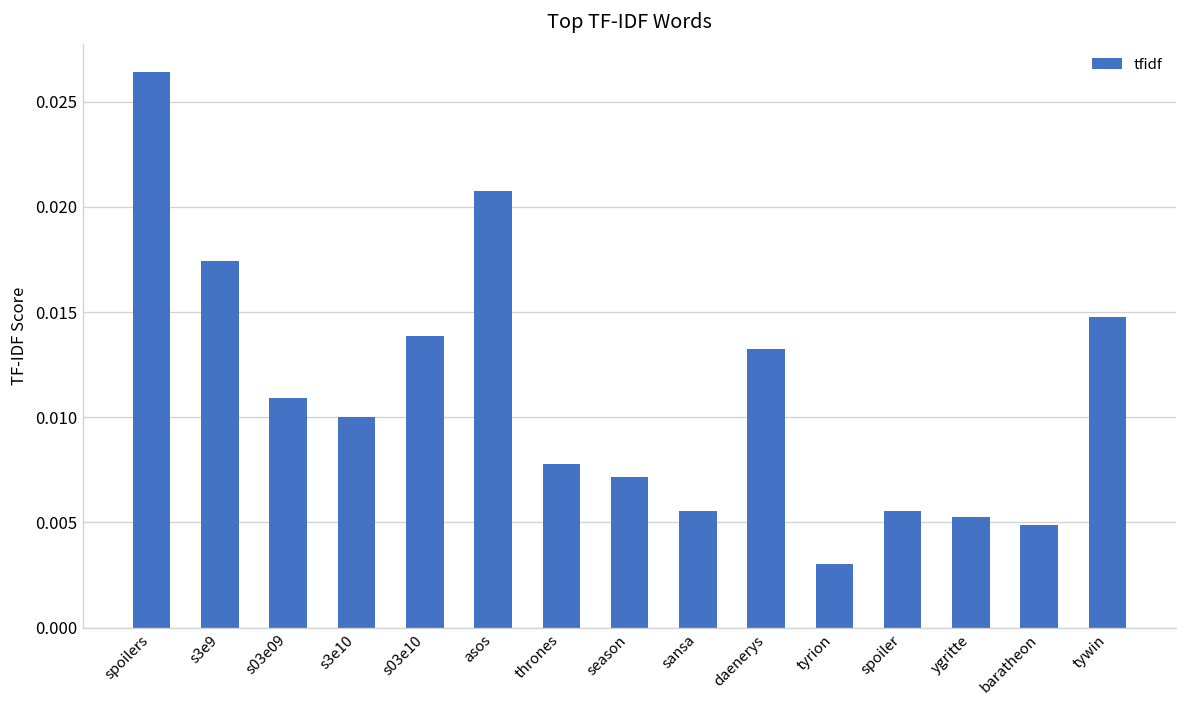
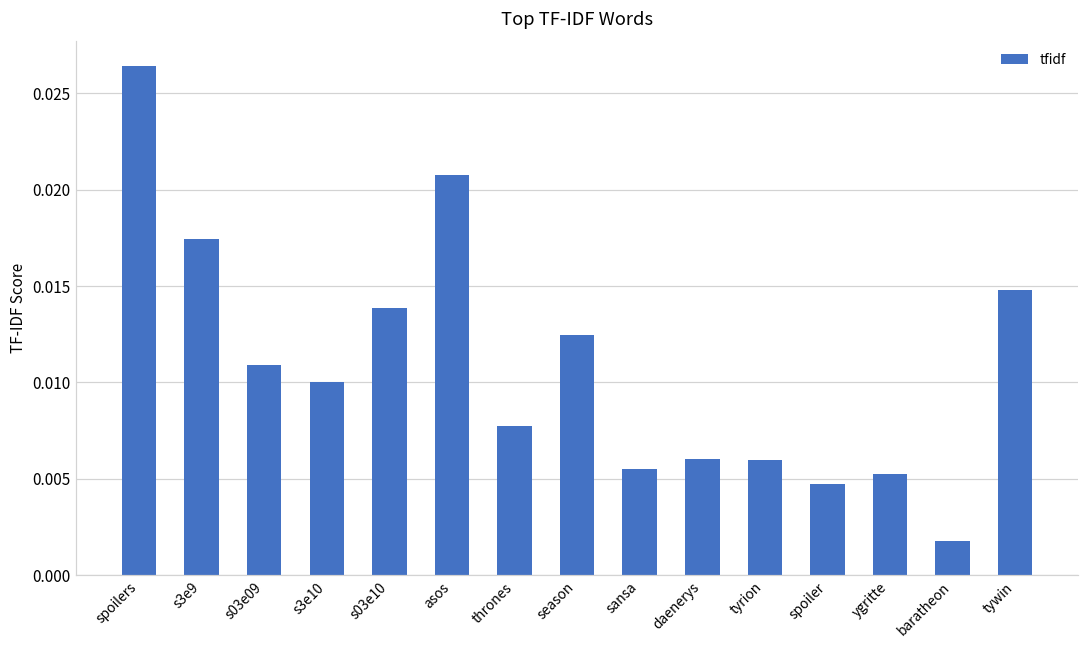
  {
    "spoilers": 0.0264,
    "s3e9": 0.0174,
    "s03e09": 0.0109,
    "s3e10": 0.0100,
    "s03e10": 0.0139,
    "asos": 0.0208,
    "thrones": 0.0078,
-   "season": 0.0072,
+   "season": 0.0124,
    "sansa": 0.0055,
-   "daenerys": 0.0132,
-   "tyrion": 0.0030,
-   "spoiler": 0.0055,
+   "daenerys": 0.0060,
+   "tyrion": 0.0060,
+   "spoiler": 0.0047,
    "ygritte": 0.0052,
-   "baratheon": 0.0049,
+   "baratheon": 0.0018,
    "tywin": 0.0148
  }
